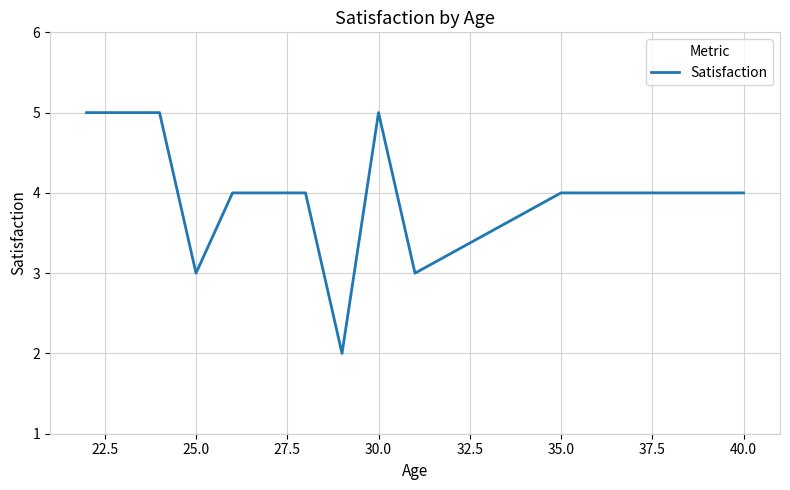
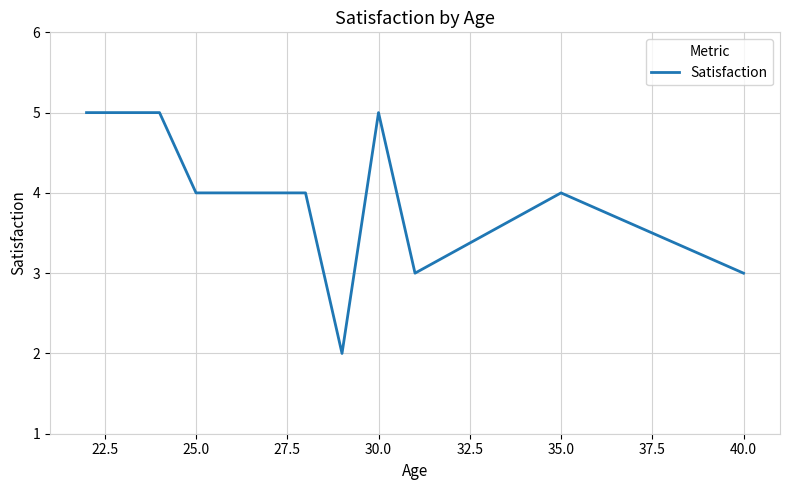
  {
-   "25.0": 3,
+   "25.0": 4,
    "30.0": 5,
    "35.0": 4,
-   "40.0": 4
+   "40.0": 3
  }
